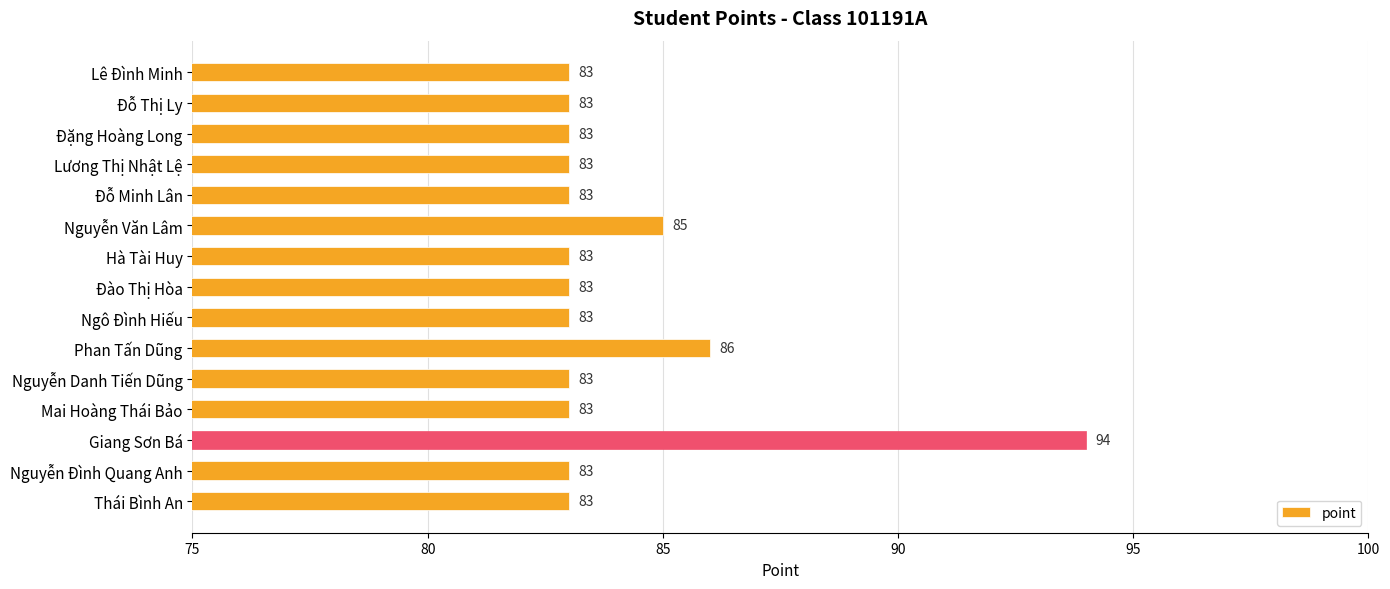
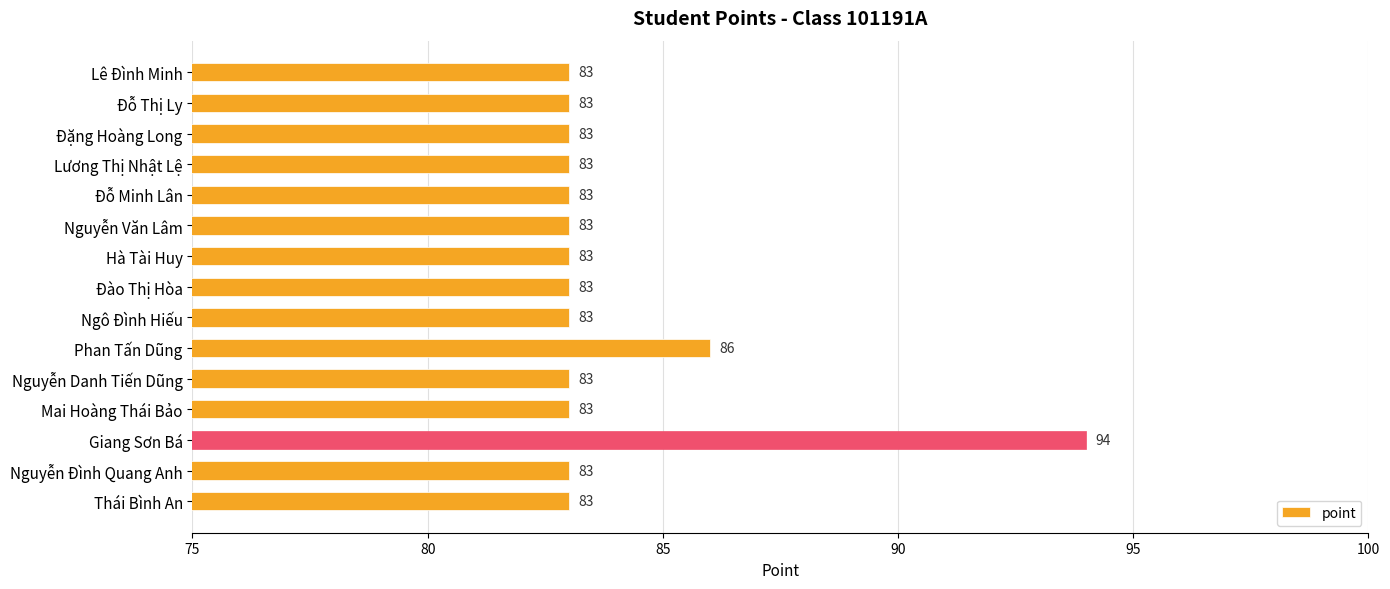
  {
    "Lê Đình Minh": 83,
    "Đỗ Thị Ly": 83,
    "Đặng Hoàng Long": 83,
    "Lương Thị Nhật Lệ": 83,
    "Đỗ Minh Lân": 83,
-   "Nguyễn Văn Lâm": 85,
+   "Nguyễn Văn Lâm": 83,
    "Hà Tài Huy": 83,
    "Đào Thị Hòa": 83,
    "Ngô Đình Hiếu": 83,
    "Phan Tấn Dũng": 86,
    "Nguyễn Danh Tiến Dũng": 83,
    "Mai Hoàng Thái Bảo": 83,
    "Giang Sơn Bá": 94,
    "Nguyễn Đình Quang Anh": 83,
    "Thái Bình An": 83
  }
